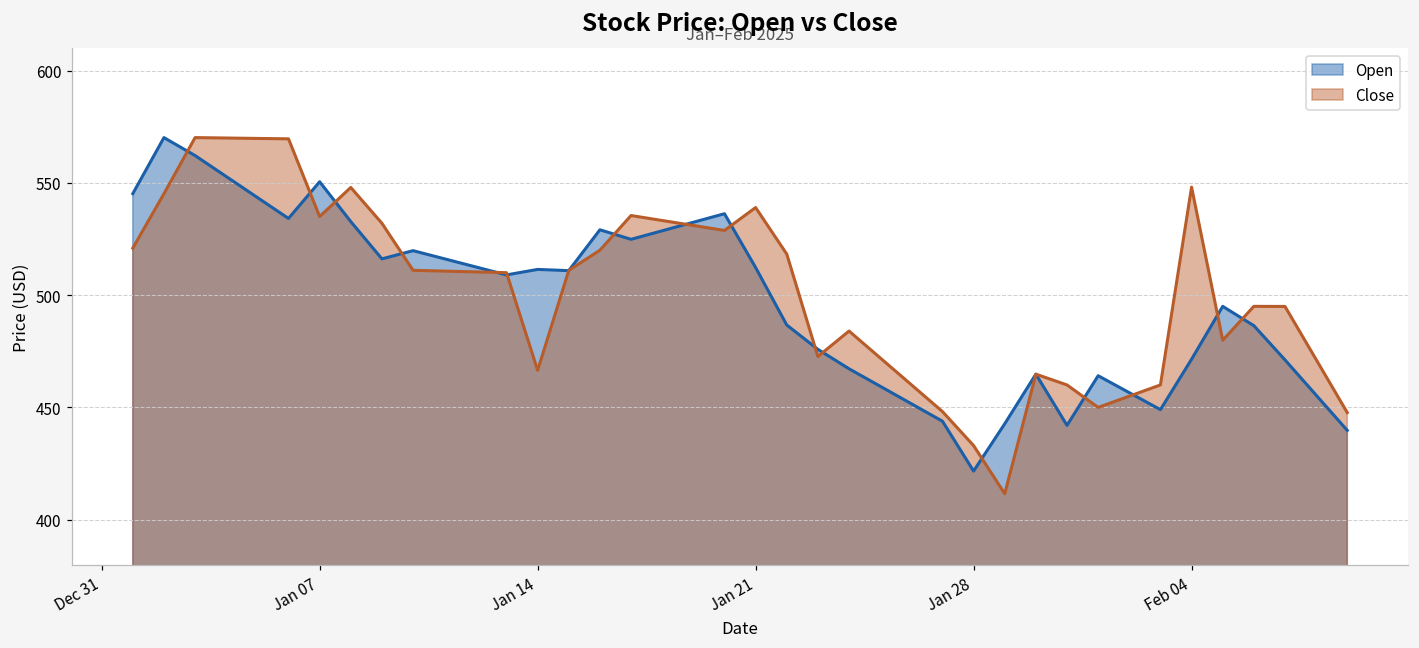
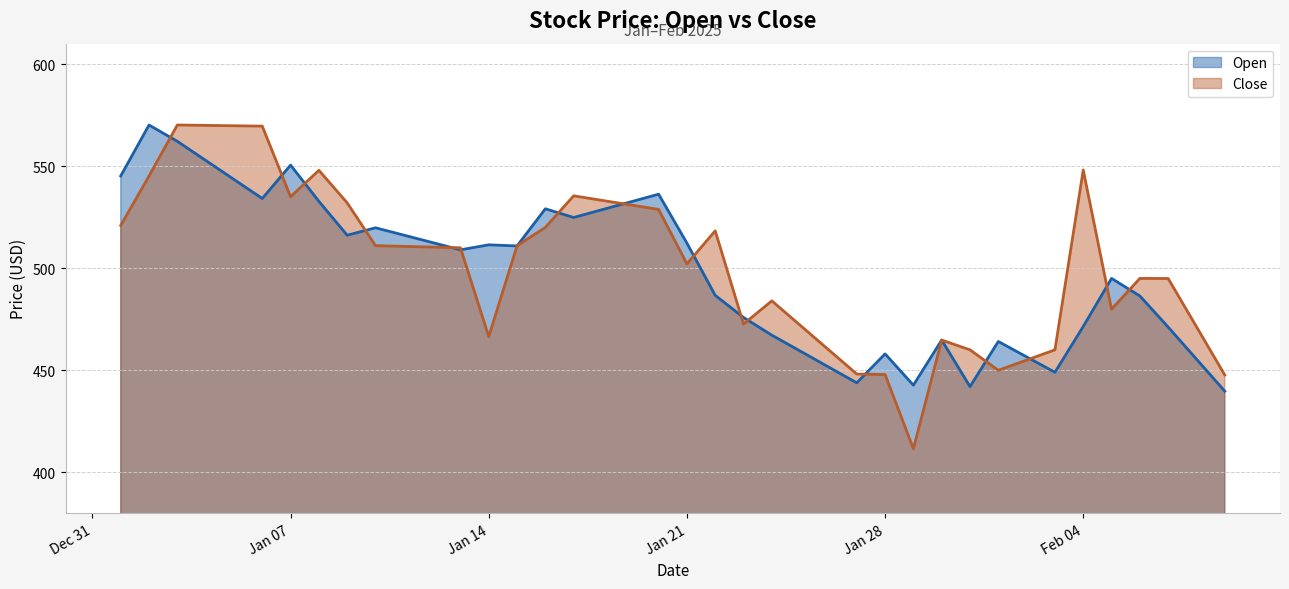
  {
    "Open": {
      "Jan 07": 551,
      "Jan 14": 511,
      "Jan 21": 512,
-     "Jan 28": 422,
+     "Jan 28": 458,
      "Feb 04": 471
    },
    "Close": {
      "Jan 07": 535,
      "Jan 14": 467,
-     "Jan 21": 539,
-     "Jan 28": 433,
+     "Jan 21": 502,
+     "Jan 28": 448,
      "Feb 04": 548
    }
  }
